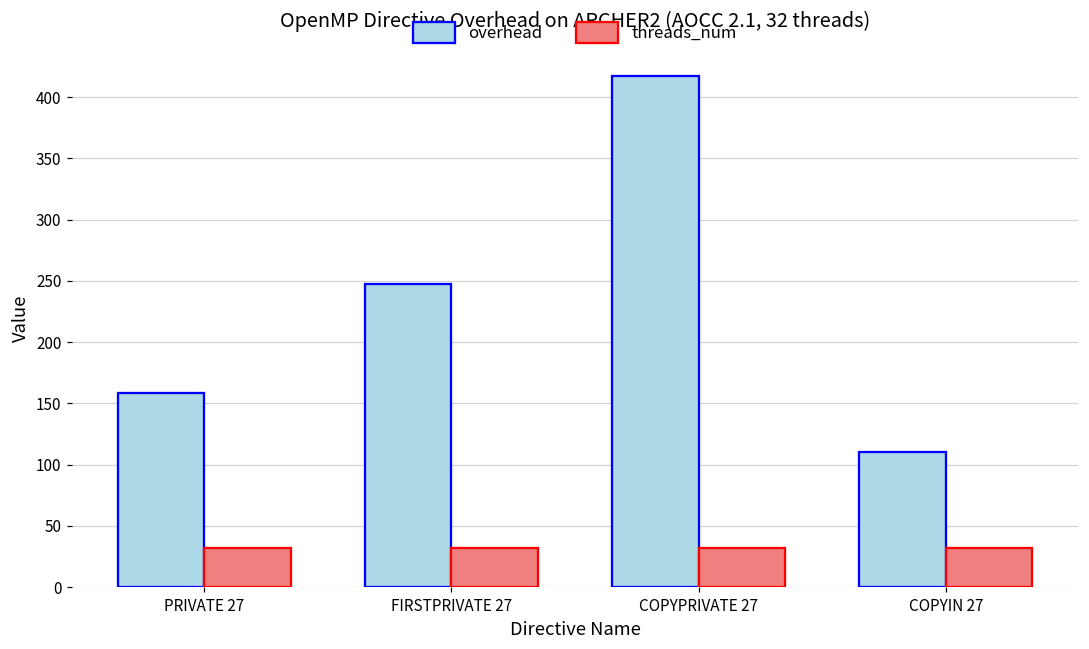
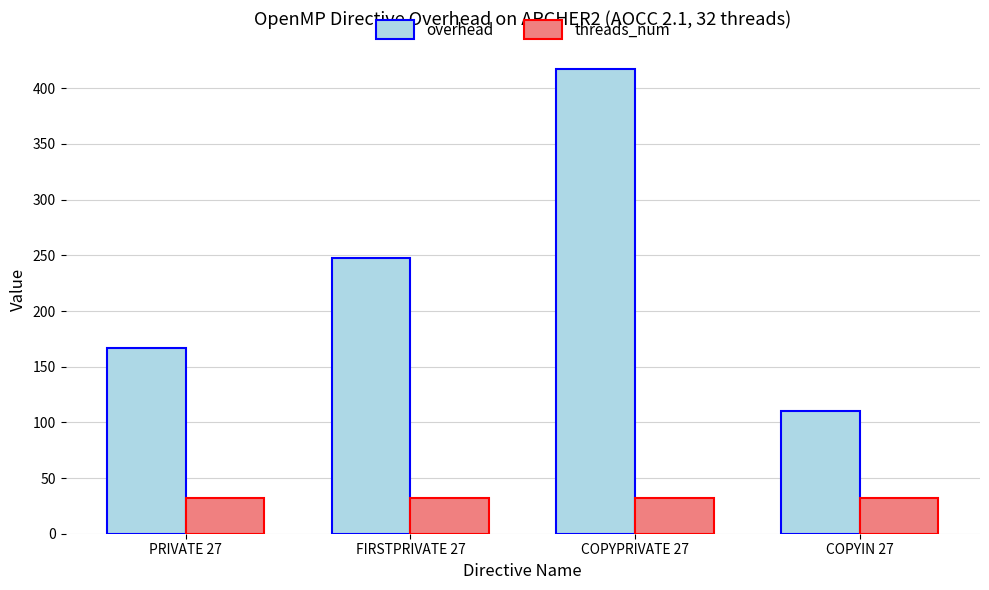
  {
    "overhead": {
-     "PRIVATE 27": 158,
+     "PRIVATE 27": 167,
      "FIRSTPRIVATE 27": 247,
      "COPYPRIVATE 27": 418,
      "COPYIN 27": 110
    },
    "threads_num": {
      "PRIVATE 27": 32,
      "FIRSTPRIVATE 27": 32,
      "COPYPRIVATE 27": 32,
      "COPYIN 27": 32
    }
  }
